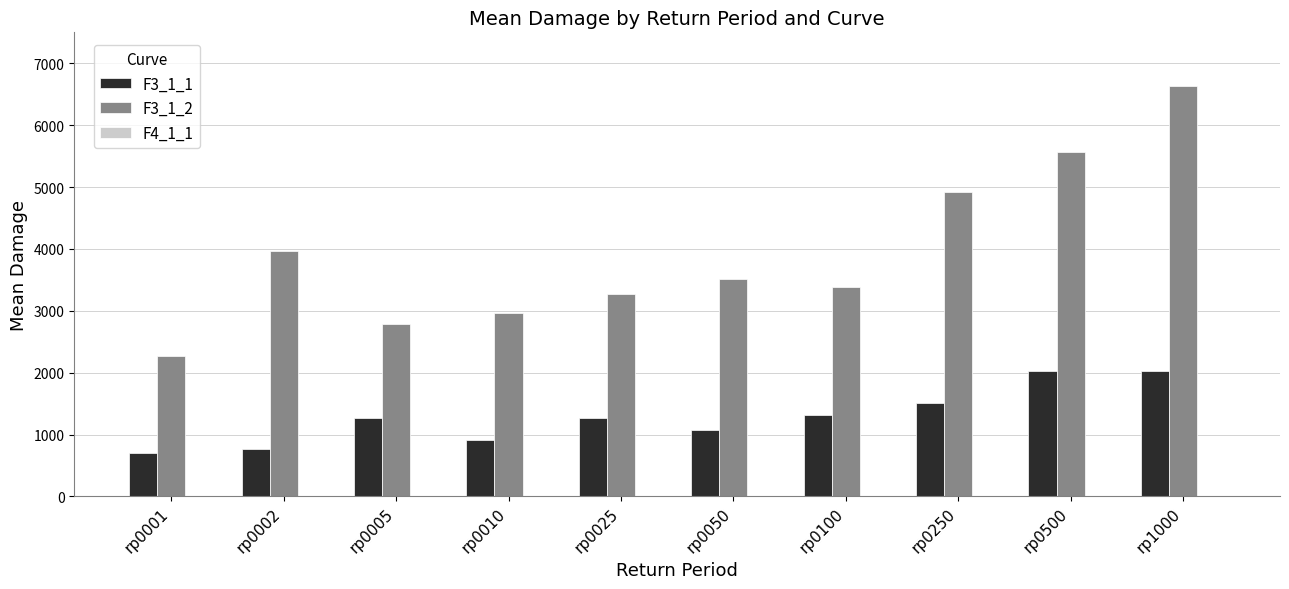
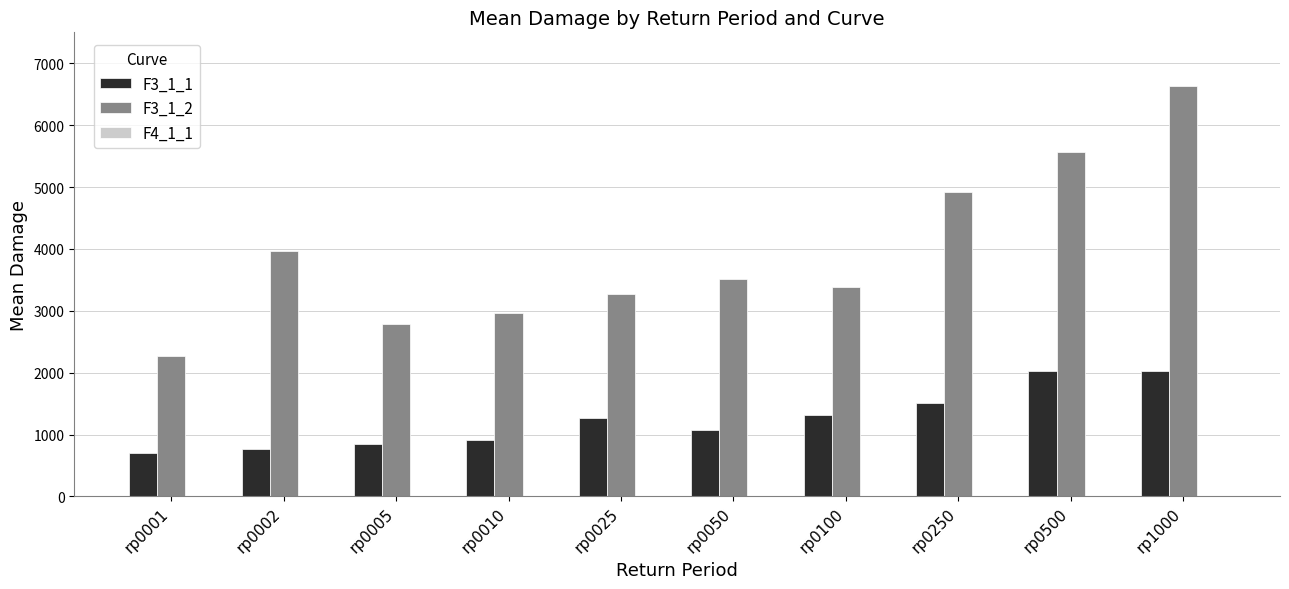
  {
    "F3_1_1": {
      "rp0001": 700,
      "rp0002": 800,
-     "rp0005": 1300,
+     "rp0005": 900,
      "rp0010": 900,
      "rp0025": 1300,
      "rp0050": 1100,
      "rp0100": 1300,
      "rp0250": 1500,
      "rp0500": 2000,
      "rp1000": 2000
    },
    "F3_1_2": {
      "rp0001": 2300,
      "rp0002": 4000,
      "rp0005": 2800,
      "rp0010": 3000,
      "rp0025": 3300,
      "rp0050": 3500,
      "rp0100": 3400,
      "rp0250": 4900,
      "rp0500": 5600,
      "rp1000": 6600
    },
    "F4_1_1": {
      "rp0001": 0,
      "rp0002": 0,
      "rp0005": 0,
      "rp0010": 0,
      "rp0025": 0,
      "rp0050": 0,
      "rp0100": 0,
      "rp0250": 0,
      "rp0500": 0,
      "rp1000": 0
    }
  }
